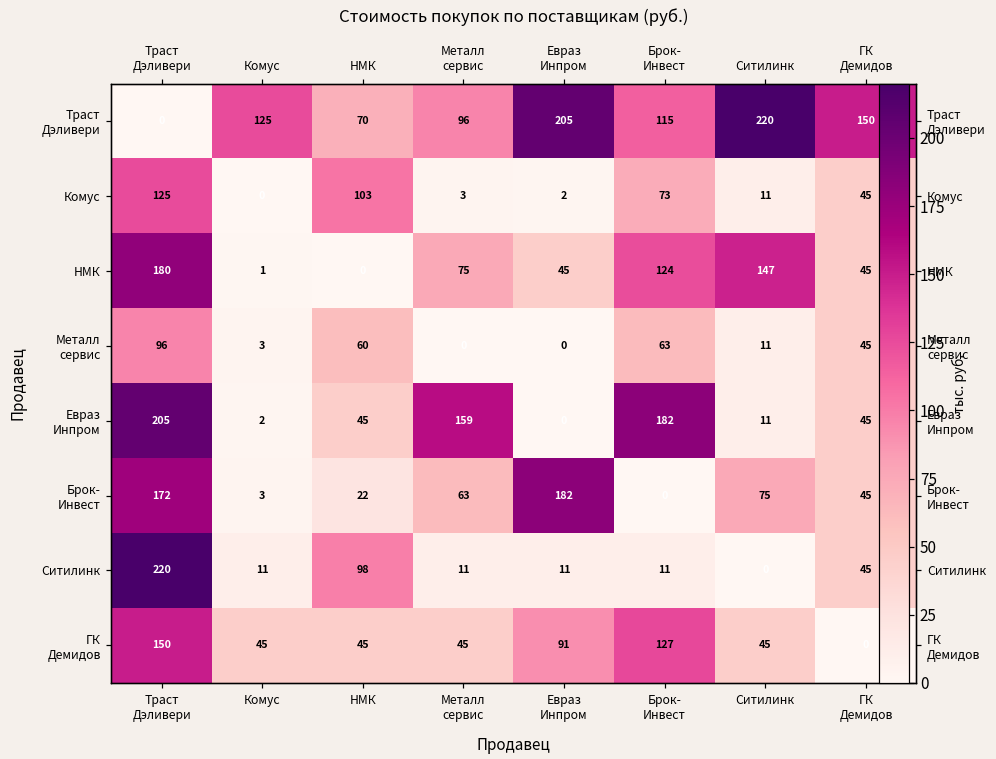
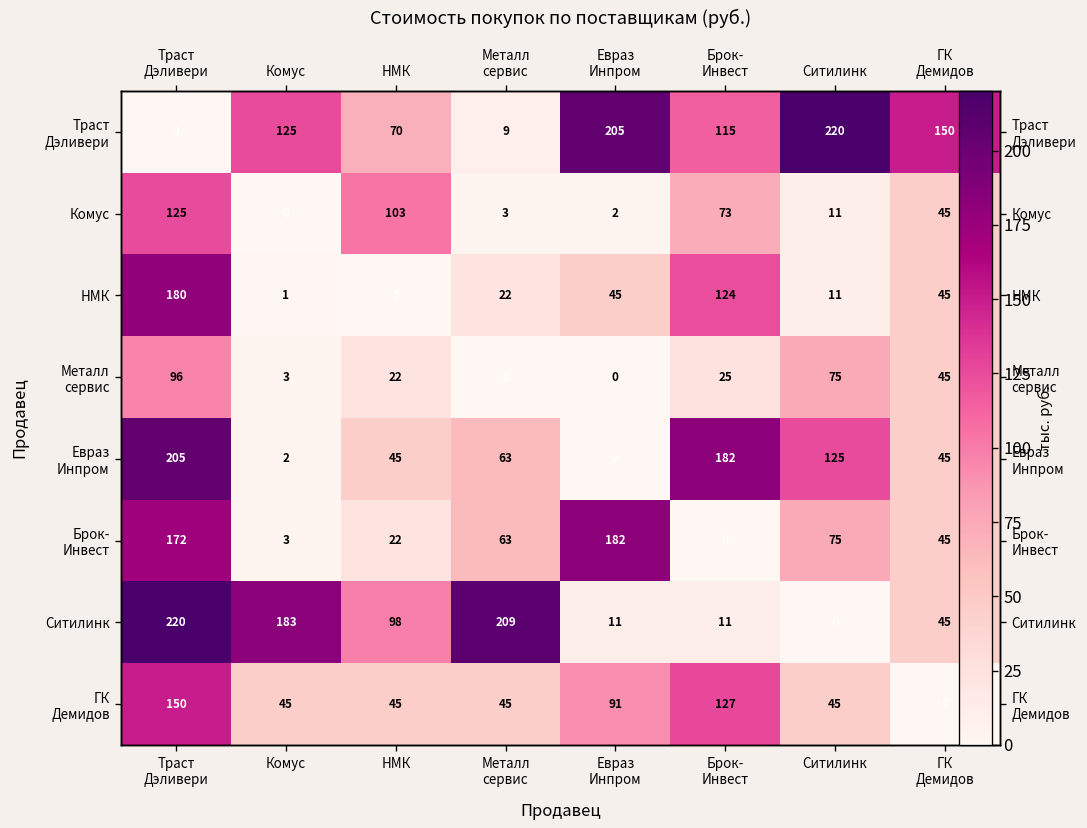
  {
    "Траст Дэливери": {
      "Комус": 125,
      "НМК": 70,
-     "Металл сервис": 96,
+     "Металл сервис": 9,
      "Евраз Инпром": 205,
      "Брок- Инвест": 115,
      "Ситилинк": 220,
      "ГК Демидов": 150
    },
    "Комус": {
      "Траст Дэливери": 125,
      "НМК": 103,
      "Металл сервис": 3,
      "Евраз Инпром": 2,
      "Брок- Инвест": 73,
      "Ситилинк": 11,
      "ГК Демидов": 45
    },
    "НМК": {
      "Траст Дэливери": 180,
      "Комус": 1,
-     "Металл сервис": 75,
+     "Металл сервис": 22,
      "Евраз Инпром": 45,
      "Брок- Инвест": 124,
-     "Ситилинк": 147,
+     "Ситилинк": 11,
      "ГК Демидов": 45
    },
    "Металл сервис": {
      "Траст Дэливери": 96,
      "Комус": 3,
-     "НМК": 60,
+     "НМК": 22,
      "Евраз Инпром": 0,
-     "Брок- Инвест": 63,
-     "Ситилинк": 11,
+     "Брок- Инвест": 25,
+     "Ситилинк": 75,
      "ГК Демидов": 45
    },
    "Евраз Инпром": {
      "Траст Дэливери": 205,
      "Комус": 2,
      "НМК": 45,
-     "Металл сервис": 159,
+     "Металл сервис": 63,
      "Брок- Инвест": 182,
-     "Ситилинк": 11,
+     "Ситилинк": 125,
      "ГК Демидов": 45
    },
    "Брок- Инвест": {
      "Траст Дэливери": 172,
      "Комус": 3,
      "НМК": 22,
      "Металл сервис": 63,
      "Евраз Инпром": 182,
      "Ситилинк": 75,
      "ГК Демидов": 45
    },
    "Ситилинк": {
      "Траст Дэливери": 220,
-     "Комус": 11,
+     "Комус": 183,
      "НМК": 98,
-     "Металл сервис": 11,
+     "Металл сервис": 209,
      "Евраз Инпром": 11,
      "Брок- Инвест": 11,
      "ГК Демидов": 45
    },
    "ГК Демидов": {
      "Траст Дэливери": 150,
      "Комус": 45,
      "НМК": 45,
      "Металл сервис": 45,
      "Евраз Инпром": 91,
      "Брок- Инвест": 127,
      "Ситилинк": 45
    }
  }
